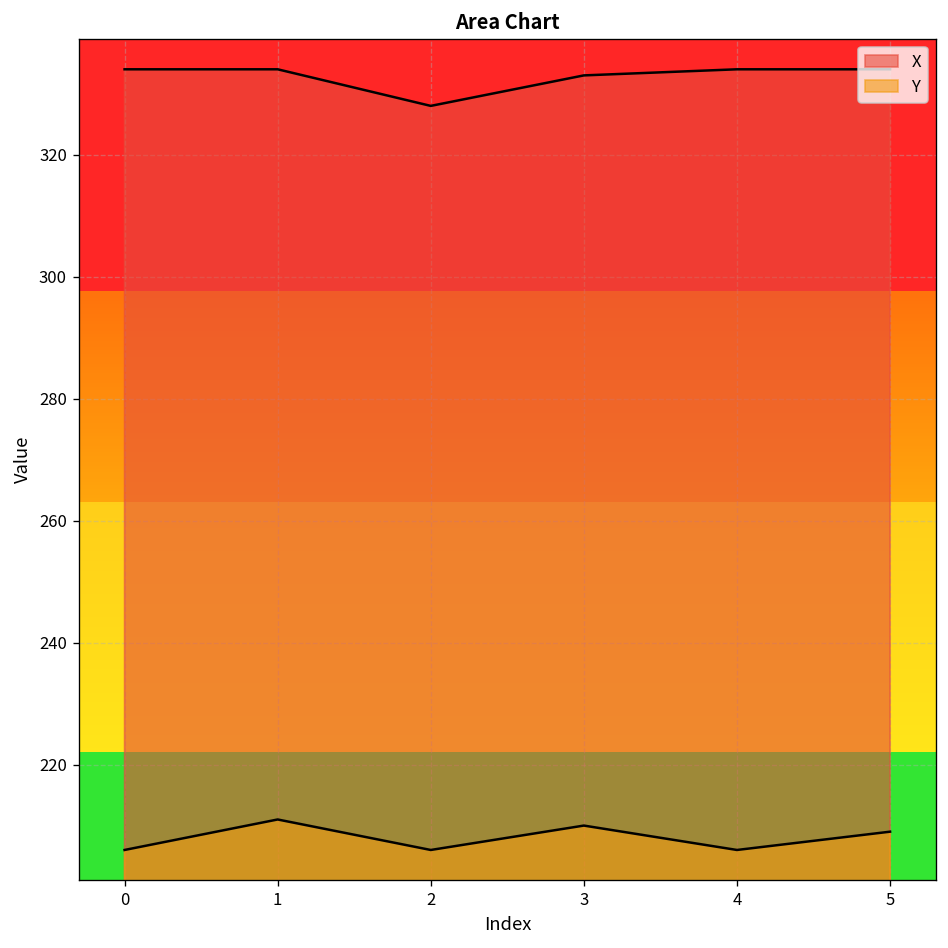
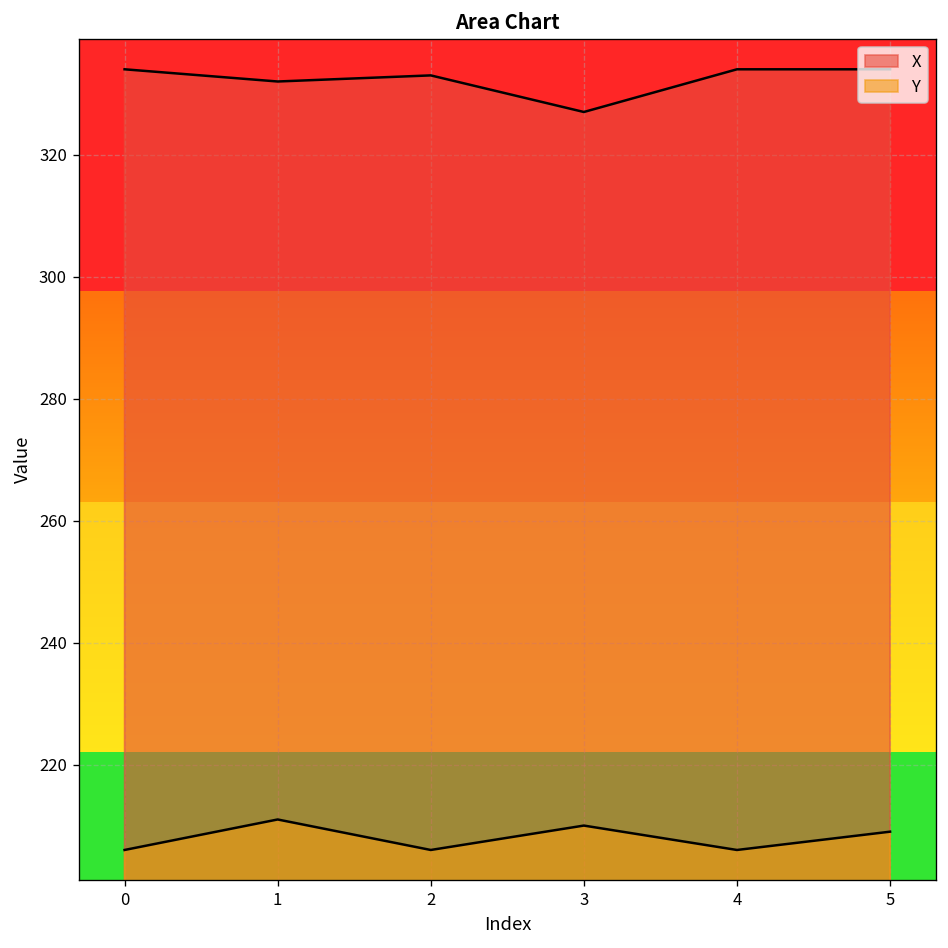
  {
    "X": {
      "0": 334,
-     "1": 334,
-     "2": 328,
-     "3": 333,
+     "1": 332,
+     "2": 333,
+     "3": 327,
      "4": 334
    },
    "Y": {
      "0": 206,
      "1": 211,
      "2": 206,
      "3": 210,
      "4": 206,
      "5": 209
    }
  }
